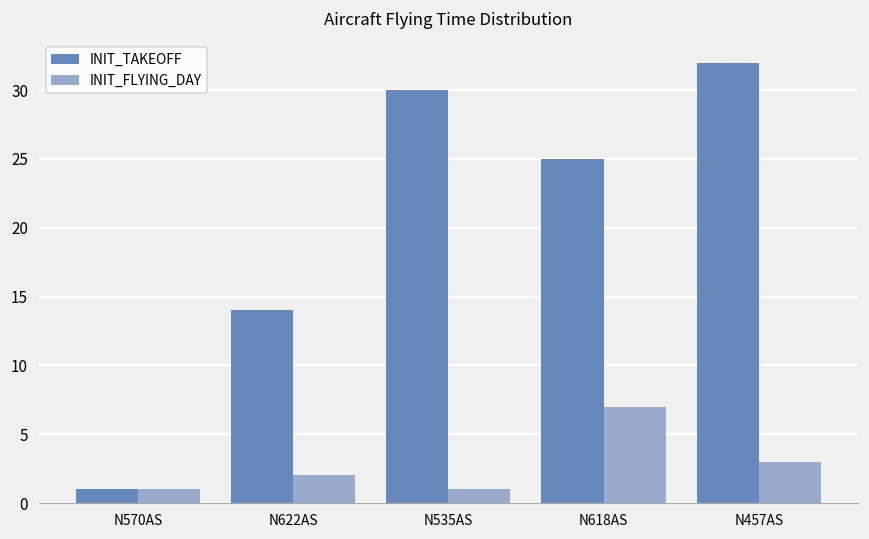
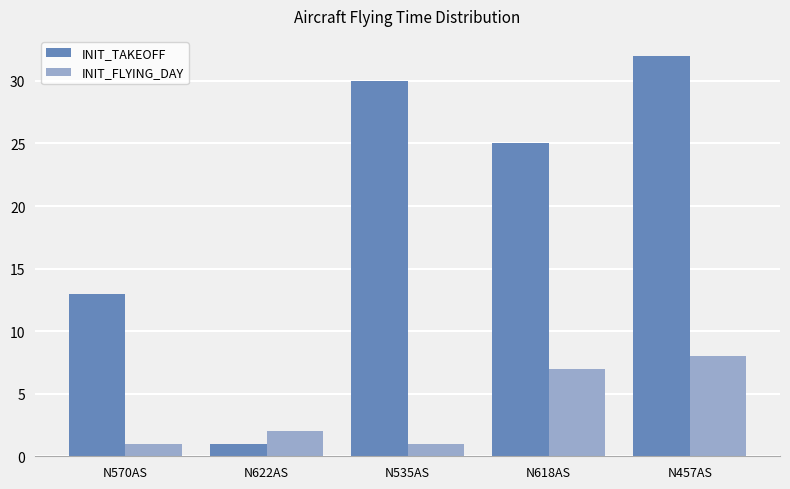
  {
    "INIT_TAKEOFF": {
-     "N570AS": 1,
-     "N622AS": 14,
+     "N570AS": 13,
+     "N622AS": 1,
      "N535AS": 30,
      "N618AS": 25,
      "N457AS": 32
    },
    "INIT_FLYING_DAY": {
      "N570AS": 1,
      "N622AS": 2,
      "N535AS": 1,
      "N618AS": 7,
-     "N457AS": 3
+     "N457AS": 8
    }
  }
